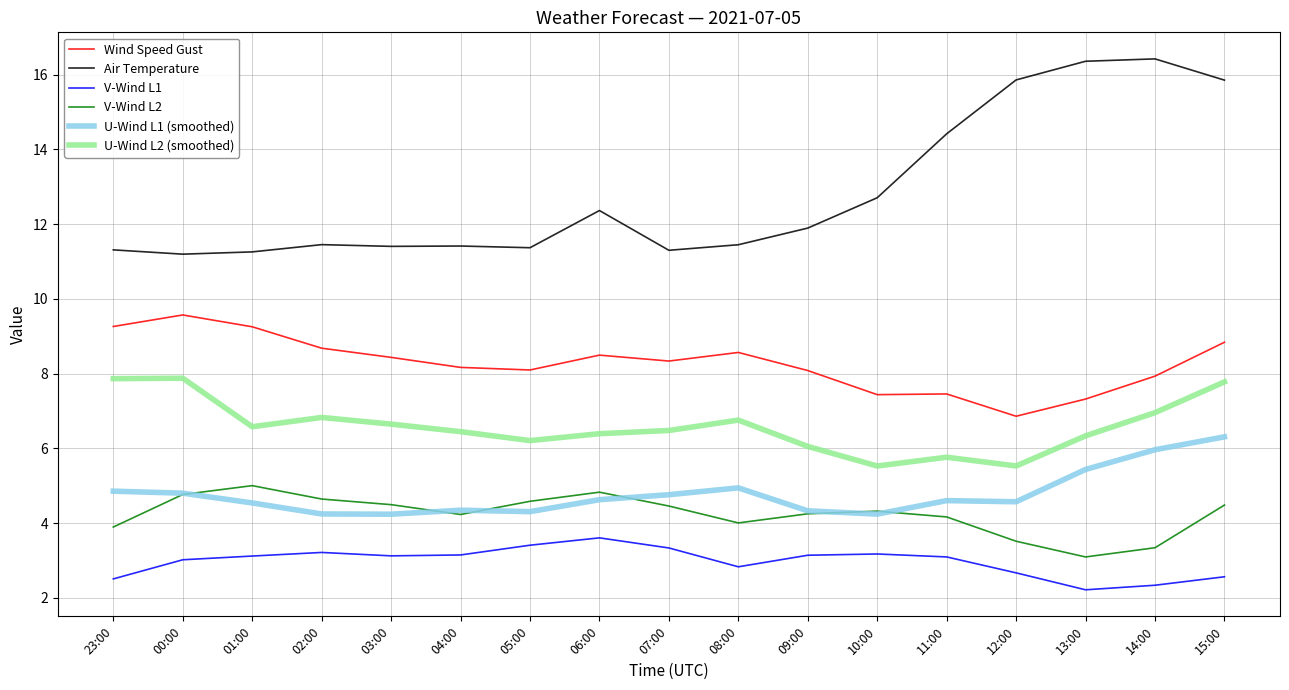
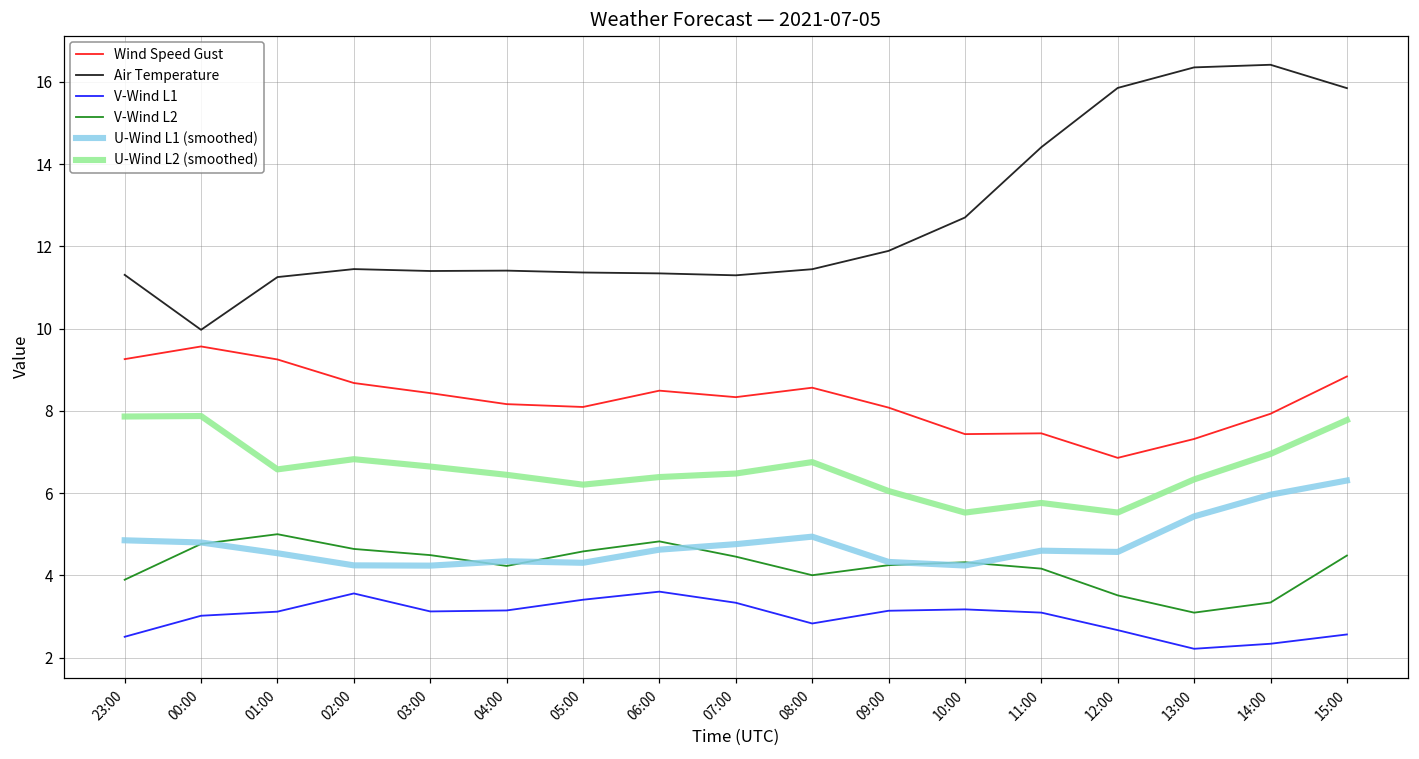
  {
    "Wind Speed Gust": {
      "23:00": 9.3,
      "00:00": 9.6,
      "01:00": 9.3,
      "02:00": 8.7,
      "03:00": 8.4,
      "04:00": 8.2,
      "05:00": 8.1,
      "06:00": 8.5,
      "07:00": 8.3,
      "08:00": 8.6,
      "09:00": 8.1,
      "10:00": 7.4,
      "11:00": 7.5,
      "12:00": 6.9,
      "13:00": 7.3,
      "14:00": 7.9,
      "15:00": 8.8
    },
    "Air Temperature": {
      "23:00": 11.3,
-     "00:00": 11.2,
+     "00:00": 10.0,
      "01:00": 11.3,
      "02:00": 11.5,
      "03:00": 11.4,
      "04:00": 11.4,
      "05:00": 11.4,
-     "06:00": 12.4,
+     "06:00": 11.3,
      "07:00": 11.3,
      "08:00": 11.4,
      "09:00": 11.9,
      "10:00": 12.7,
      "11:00": 14.4,
      "12:00": 15.9,
      "13:00": 16.4,
      "14:00": 16.4,
      "15:00": 15.9
    },
    "V-Wind L1": {
      "23:00": 2.5,
      "00:00": 3.0,
      "01:00": 3.1,
-     "02:00": 3.2,
+     "02:00": 3.6,
      "03:00": 3.1,
      "04:00": 3.2,
      "05:00": 3.4,
      "06:00": 3.6,
      "07:00": 3.3,
      "08:00": 2.8,
      "09:00": 3.1,
      "10:00": 3.2,
      "11:00": 3.1,
      "12:00": 2.7,
      "13:00": 2.2,
      "14:00": 2.3,
      "15:00": 2.6
    },
    "V-Wind L2": {
      "23:00": 3.9,
      "01:00": 5.0,
      "02:00": 4.6,
      "03:00": 4.5,
      "04:00": 4.2,
      "05:00": 4.6,
      "06:00": 4.8,
      "07:00": 4.5,
      "08:00": 4.0,
      "09:00": 4.3,
      "10:00": 4.3,
      "11:00": 4.2,
      "12:00": 3.5,
      "13:00": 3.1,
      "14:00": 3.3,
      "15:00": 4.5
    },
    "U-Wind L1 (smoothed)": {
      "23:00": 4.9,
      "01:00": 4.5,
      "02:00": 4.2,
      "03:00": 4.2,
      "04:00": 4.3,
      "05:00": 4.3,
      "06:00": 4.6,
      "07:00": 4.8,
      "08:00": 4.9,
      "09:00": 4.3,
      "10:00": 4.2,
      "11:00": 4.6,
      "12:00": 4.6,
      "13:00": 5.4,
      "14:00": 6.0,
      "15:00": 6.3
    },
    "U-Wind L2 (smoothed)": {
      "23:00": 7.9,
      "00:00": 7.9,
      "01:00": 6.6,
      "02:00": 6.8,
      "03:00": 6.6,
      "04:00": 6.4,
      "05:00": 6.2,
      "06:00": 6.4,
      "07:00": 6.5,
      "08:00": 6.8,
      "09:00": 6.1,
      "10:00": 5.5,
      "11:00": 5.8,
      "12:00": 5.5,
      "13:00": 6.3,
      "14:00": 7.0,
      "15:00": 7.8
    }
  }
